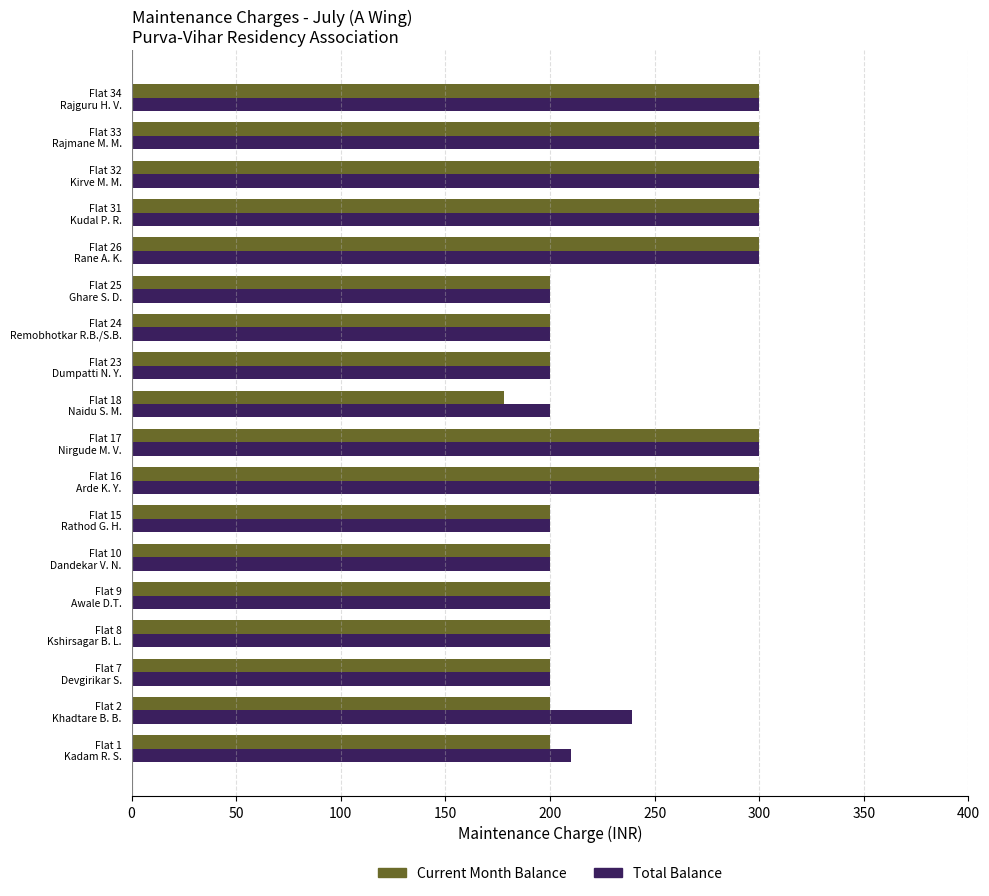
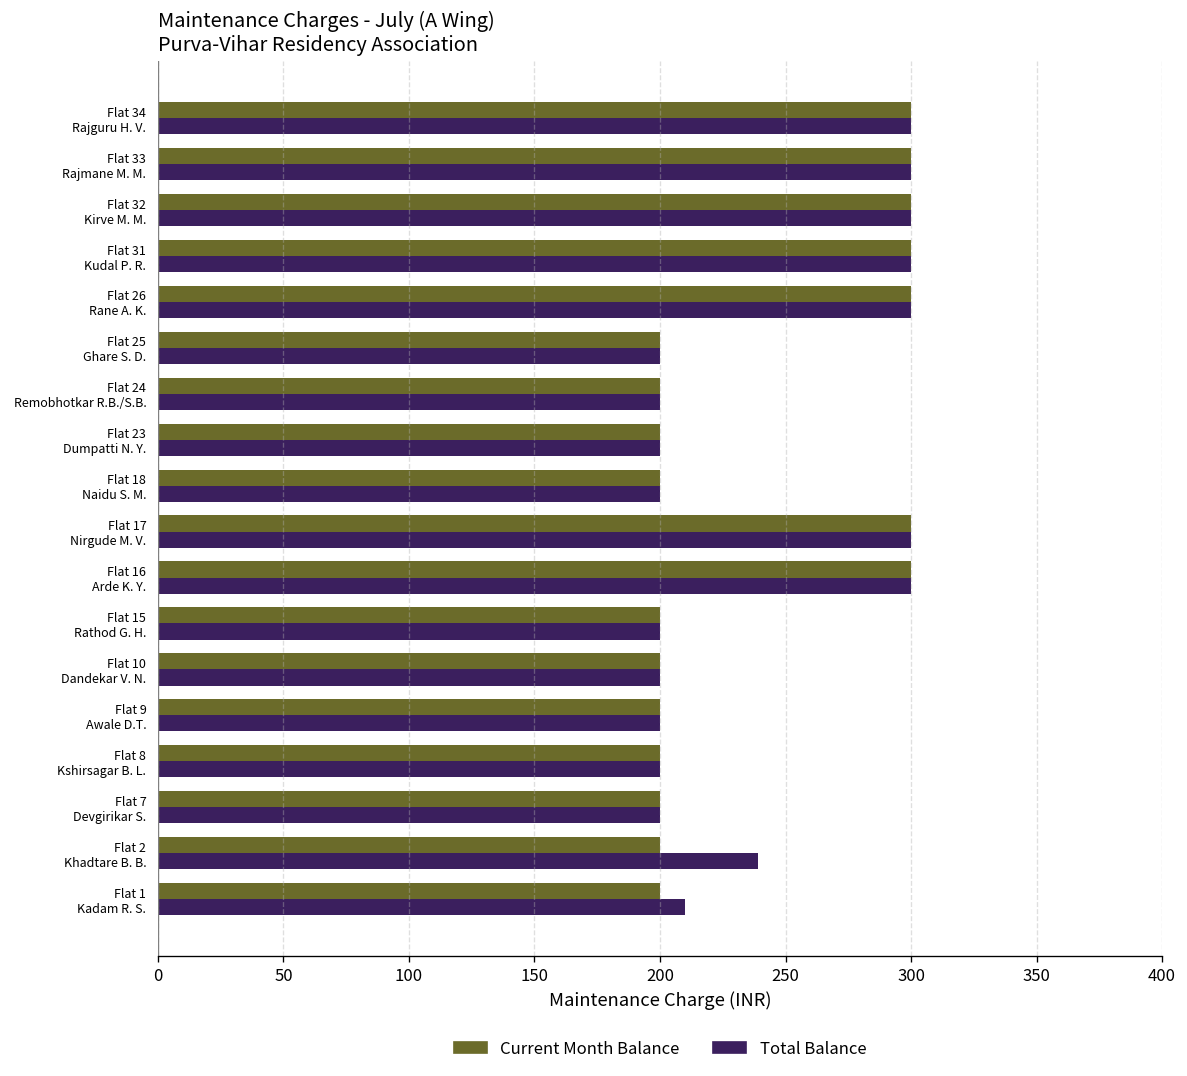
  {
    "Current Month Balance": {
      "Flat 34 Rajguru H. V.": 300,
      "Flat 33 Rajmane M. M.": 300,
      "Flat 32 Kirve M. M.": 300,
      "Flat 31 Kudal P. R.": 300,
      "Flat 26 Rane A. K.": 300,
      "Flat 25 Ghare S. D.": 200,
      "Flat 24 Remobhotkar R.B./S.B.": 200,
      "Flat 23 Dumpatti N. Y.": 200,
-     "Flat 18 Naidu S. M.": 178,
+     "Flat 18 Naidu S. M.": 200,
      "Flat 17 Nirgude M. V.": 300,
      "Flat 16 Arde K. Y.": 300,
      "Flat 15 Rathod G. H.": 200,
      "Flat 10 Dandekar V. N.": 200,
      "Flat 9 Awale D.T.": 200,
      "Flat 8 Kshirsagar B. L.": 200,
      "Flat 7 Devgirikar S.": 200,
      "Flat 2 Khadtare B. B.": 200,
      "Flat 1 Kadam R. S.": 200
    },
    "Total Balance": {
      "Flat 34 Rajguru H. V.": 300,
      "Flat 33 Rajmane M. M.": 300,
      "Flat 32 Kirve M. M.": 300,
      "Flat 31 Kudal P. R.": 300,
      "Flat 26 Rane A. K.": 300,
      "Flat 25 Ghare S. D.": 200,
      "Flat 24 Remobhotkar R.B./S.B.": 200,
      "Flat 23 Dumpatti N. Y.": 200,
      "Flat 18 Naidu S. M.": 200,
      "Flat 17 Nirgude M. V.": 300,
      "Flat 16 Arde K. Y.": 300,
      "Flat 15 Rathod G. H.": 200,
      "Flat 10 Dandekar V. N.": 200,
      "Flat 9 Awale D.T.": 200,
      "Flat 8 Kshirsagar B. L.": 200,
      "Flat 7 Devgirikar S.": 200,
      "Flat 2 Khadtare B. B.": 239,
      "Flat 1 Kadam R. S.": 210
    }
  }
